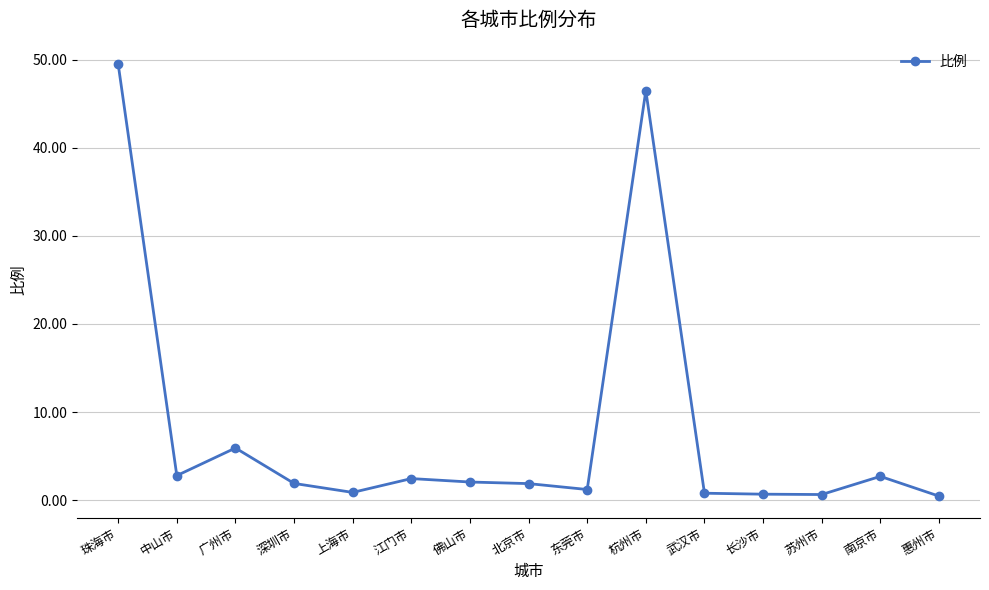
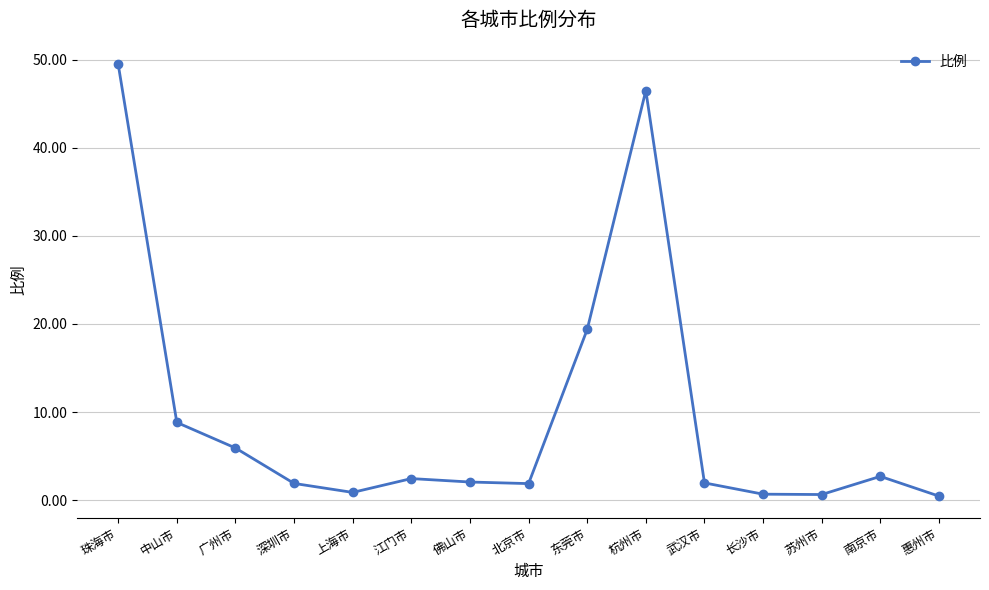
  {
    "珠海市": 49,
-   "中山市": 3,
+   "中山市": 9,
    "广州市": 6,
    "深圳市": 2,
    "上海市": 1,
    "江门市": 2,
    "佛山市": 2,
    "北京市": 2,
-   "东莞市": 1,
+   "东莞市": 19,
    "杭州市": 46,
-   "武汉市": 1,
+   "武汉市": 2,
    "长沙市": 1,
    "苏州市": 1,
    "南京市": 3,
    "惠州市": 0
  }
